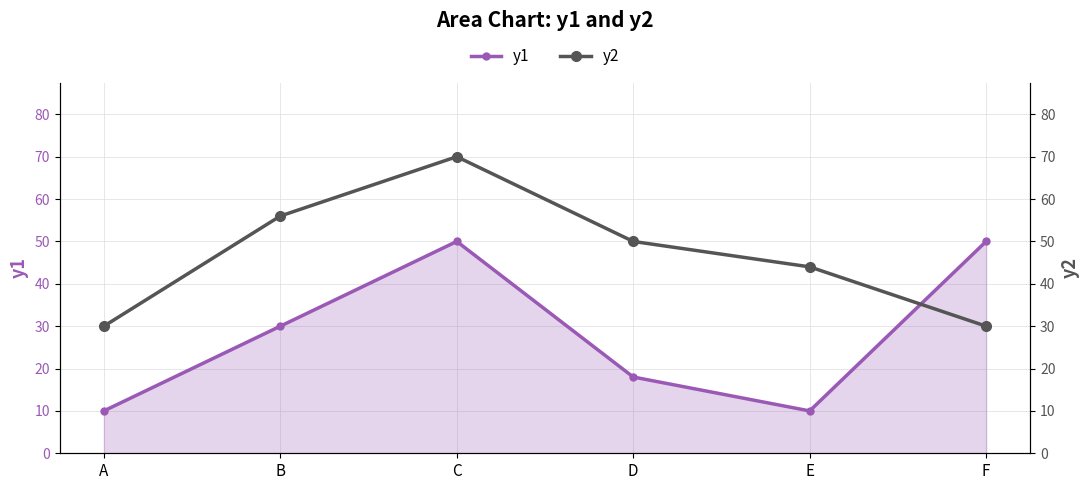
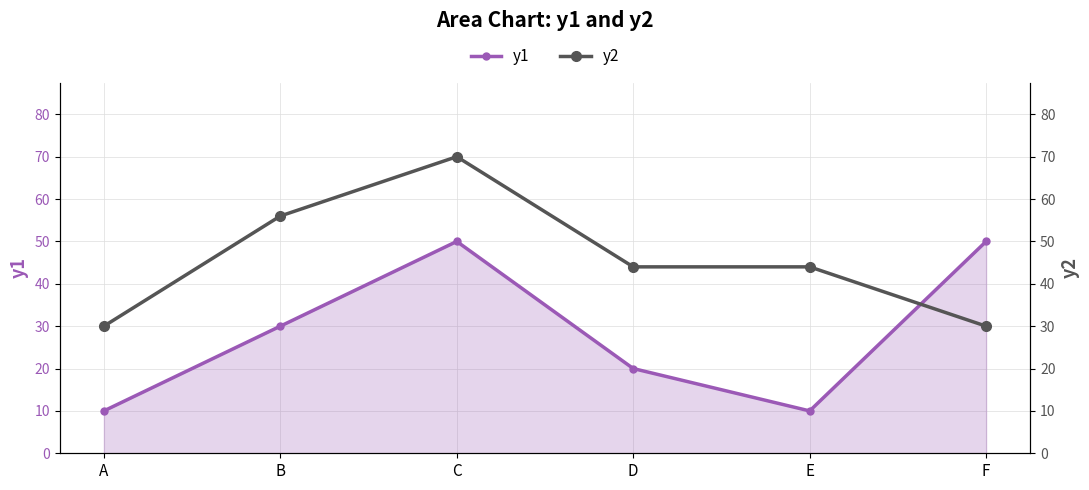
  {
    "y1": {
      "A": 10,
      "B": 30,
      "C": 50,
-     "D": 18,
+     "D": 20,
      "E": 10,
      "F": 50
    },
    "y2": {
      "A": 30,
      "B": 56,
      "C": 70,
-     "D": 50,
+     "D": 44,
      "E": 44,
      "F": 30
    }
  }
